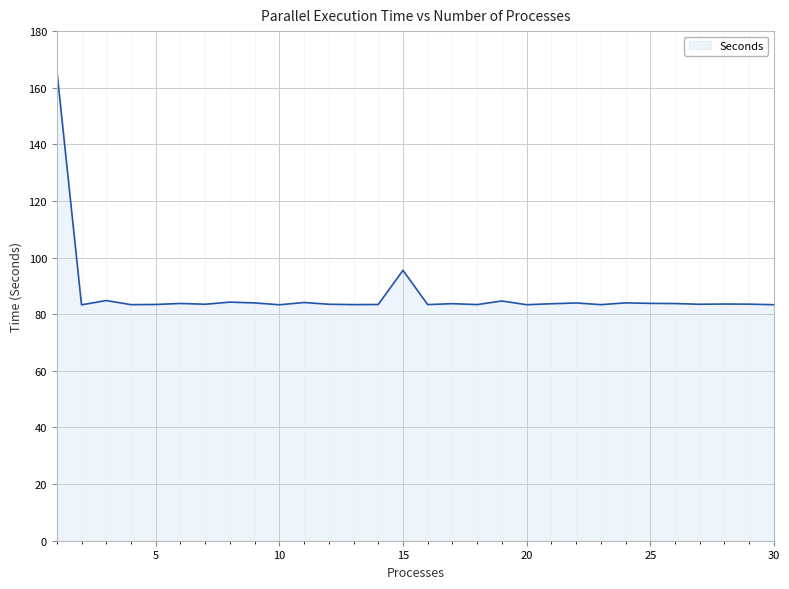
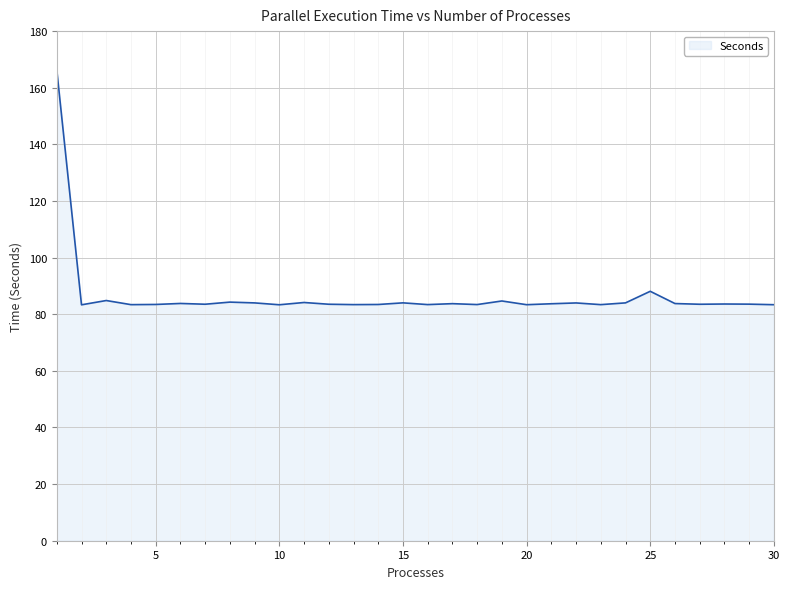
  {
    "5": 83,
    "10": 83,
-   "15": 96,
+   "15": 84,
    "20": 83,
-   "25": 84,
+   "25": 88,
    "30": 83
  }
